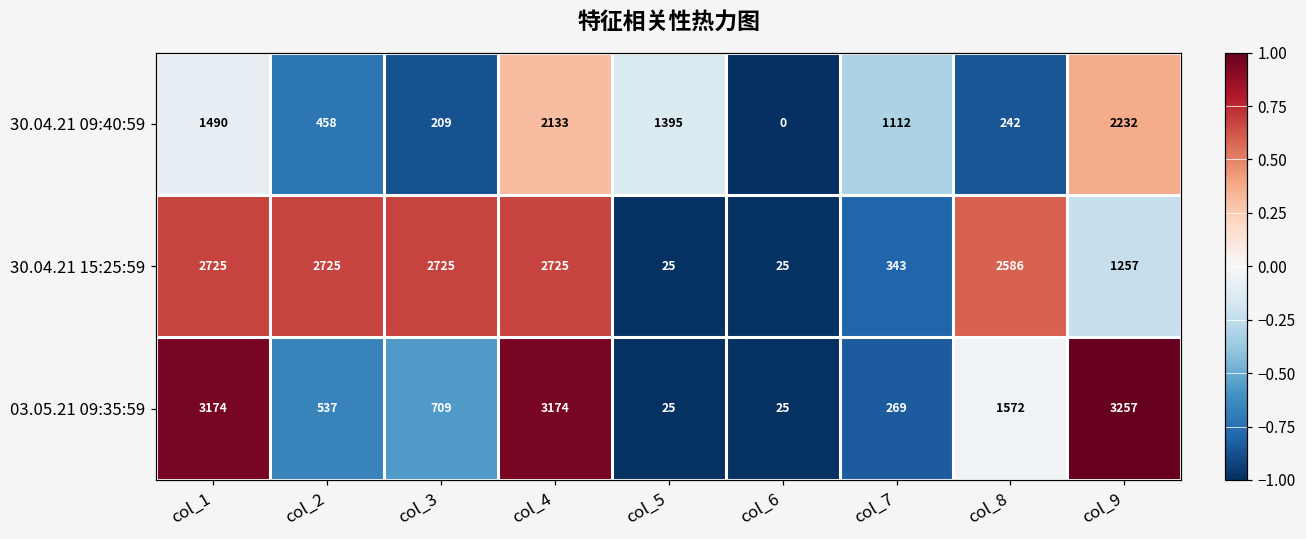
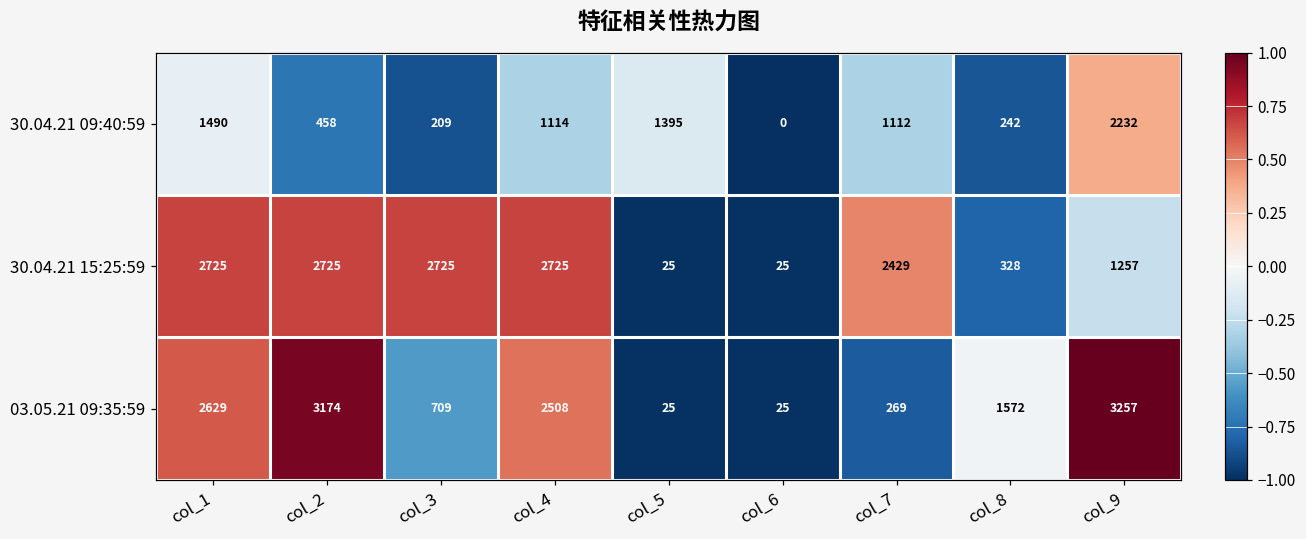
  {
    "30.04.21 09:40:59": {
      "col_1": 1490,
      "col_2": 458,
      "col_3": 209,
-     "col_4": 2133,
+     "col_4": 1114,
      "col_5": 1395,
      "col_6": 0,
      "col_7": 1112,
      "col_8": 242,
      "col_9": 2232
    },
    "30.04.21 15:25:59": {
      "col_1": 2725,
      "col_2": 2725,
      "col_3": 2725,
      "col_4": 2725,
      "col_5": 25,
      "col_6": 25,
-     "col_7": 343,
-     "col_8": 2586,
+     "col_7": 2429,
+     "col_8": 328,
      "col_9": 1257
    },
    "03.05.21 09:35:59": {
-     "col_1": 3174,
-     "col_2": 537,
+     "col_1": 2629,
+     "col_2": 3174,
      "col_3": 709,
-     "col_4": 3174,
+     "col_4": 2508,
      "col_5": 25,
      "col_6": 25,
      "col_7": 269,
      "col_8": 1572,
      "col_9": 3257
    }
  }
